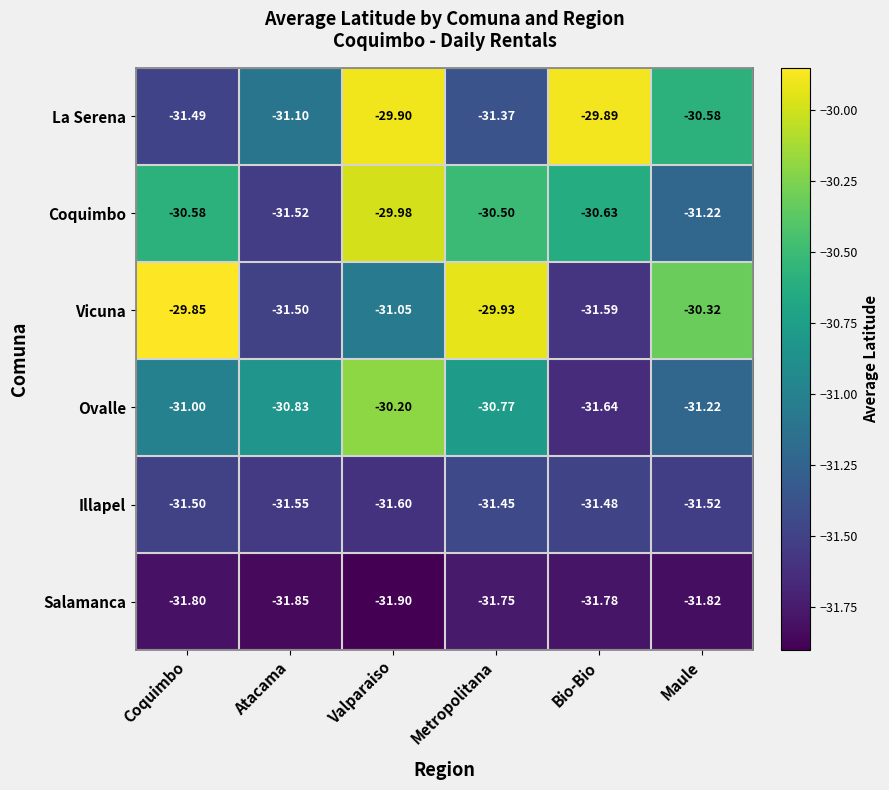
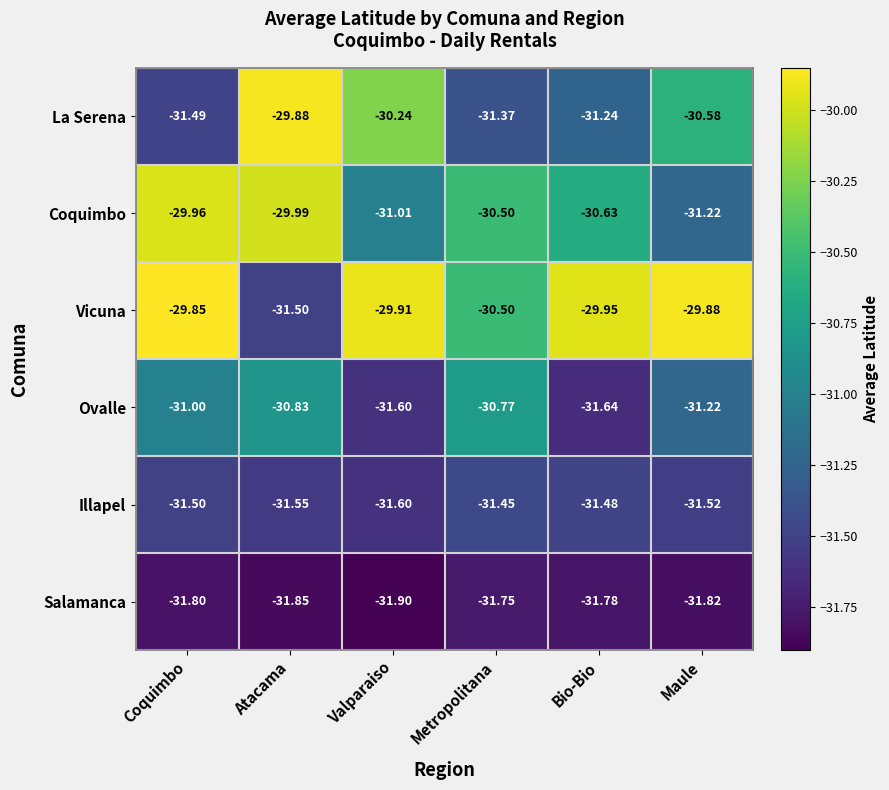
  {
    "La Serena": {
      "Coquimbo": -31.49,
-     "Atacama": -31.10,
-     "Valparaiso": -29.90,
+     "Atacama": -29.88,
+     "Valparaiso": -30.24,
      "Metropolitana": -31.37,
-     "Bio-Bio": -29.89,
+     "Bio-Bio": -31.24,
      "Maule": -30.58
    },
    "Coquimbo": {
-     "Coquimbo": -30.58,
-     "Atacama": -31.52,
-     "Valparaiso": -29.98,
+     "Coquimbo": -29.96,
+     "Atacama": -29.99,
+     "Valparaiso": -31.01,
      "Metropolitana": -30.50,
      "Bio-Bio": -30.63,
      "Maule": -31.22
    },
    "Vicuna": {
      "Coquimbo": -29.85,
      "Atacama": -31.50,
-     "Valparaiso": -31.05,
-     "Metropolitana": -29.93,
-     "Bio-Bio": -31.59,
-     "Maule": -30.32
+     "Valparaiso": -29.91,
+     "Metropolitana": -30.50,
+     "Bio-Bio": -29.95,
+     "Maule": -29.88
    },
    "Ovalle": {
      "Coquimbo": -31.00,
      "Atacama": -30.83,
-     "Valparaiso": -30.20,
+     "Valparaiso": -31.60,
      "Metropolitana": -30.77,
      "Bio-Bio": -31.64,
      "Maule": -31.22
    },
    "Illapel": {
      "Coquimbo": -31.50,
      "Atacama": -31.55,
      "Valparaiso": -31.60,
      "Metropolitana": -31.45,
      "Bio-Bio": -31.48,
      "Maule": -31.52
    },
    "Salamanca": {
      "Coquimbo": -31.80,
      "Atacama": -31.85,
      "Valparaiso": -31.90,
      "Metropolitana": -31.75,
      "Bio-Bio": -31.78,
      "Maule": -31.82
    }
  }
